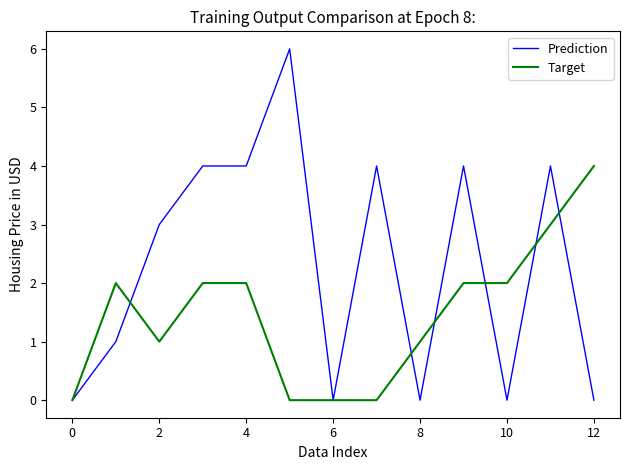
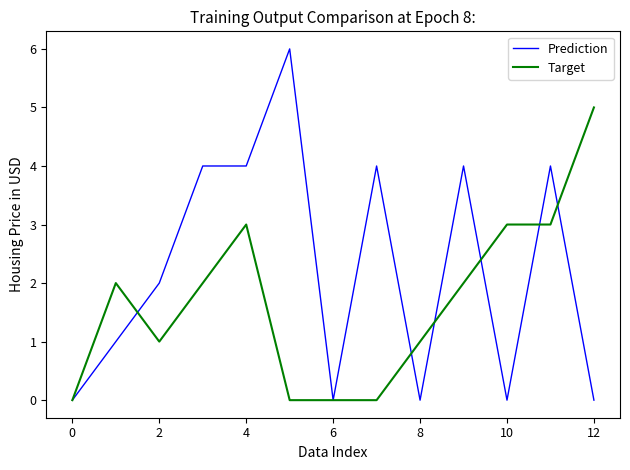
  {
    "Prediction": {
-     "2": 3,
+     "2": 2,
      "4": 4,
      "8": 0,
      "10": 0,
      "12": 0
    },
    "Target": {
      "2": 1,
-     "4": 2,
+     "4": 3,
      "8": 1,
-     "10": 2,
-     "12": 4
+     "10": 3,
+     "12": 5
    }
  }
